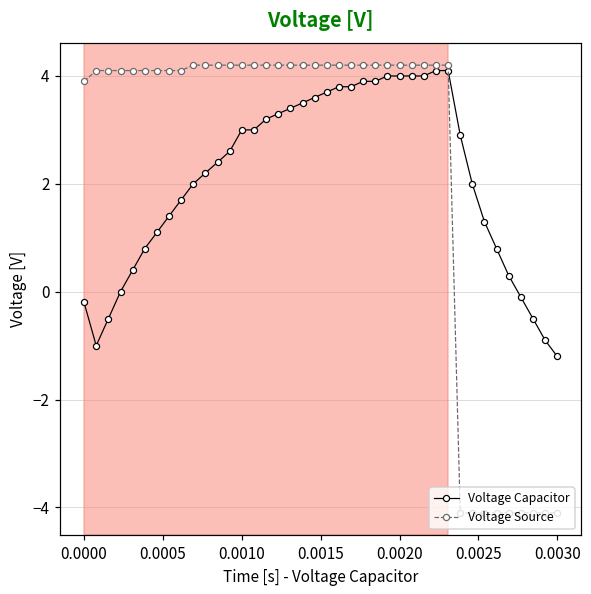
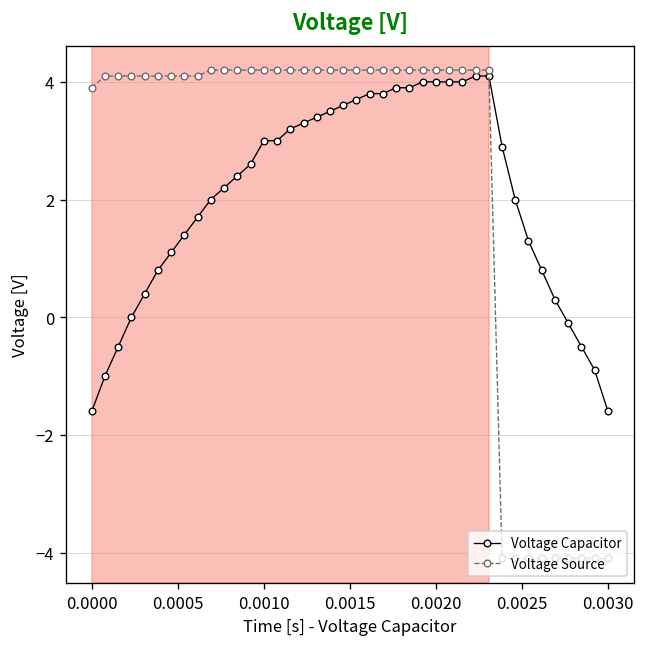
  {
    "Voltage Capacitor": {
-     "0.0000": -0.2,
+     "0.0000": -1.6,
      "0.0010": 3.0,
      "0.0020": 4.0,
-     "0.0030": -1.2
+     "0.0030": -1.6
    },
    "Voltage Source": {
      "0.0000": 3.9,
      "0.0010": 4.2,
      "0.0020": 4.2
    }
  }
